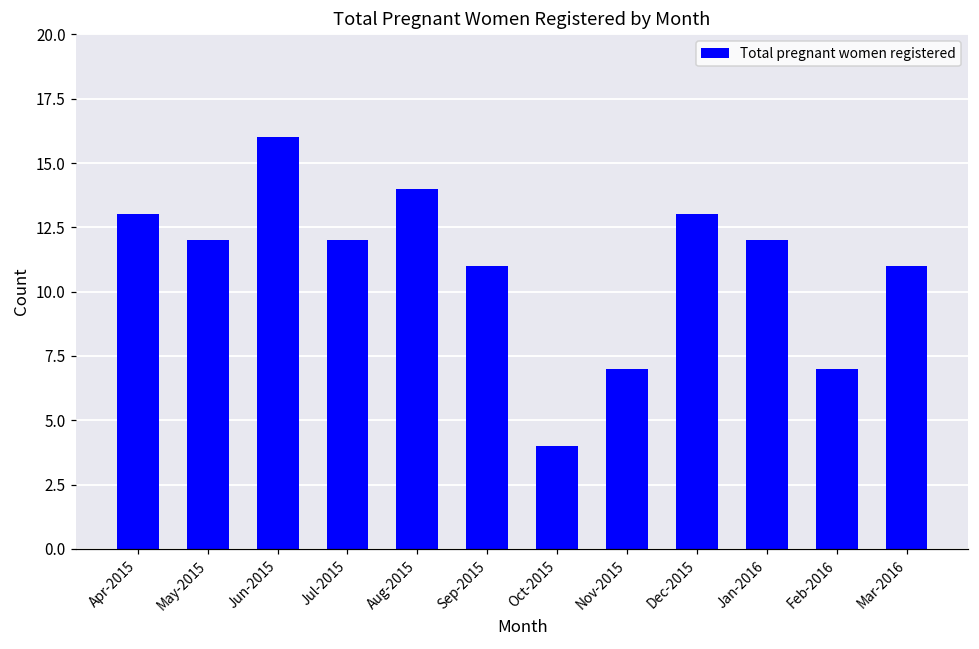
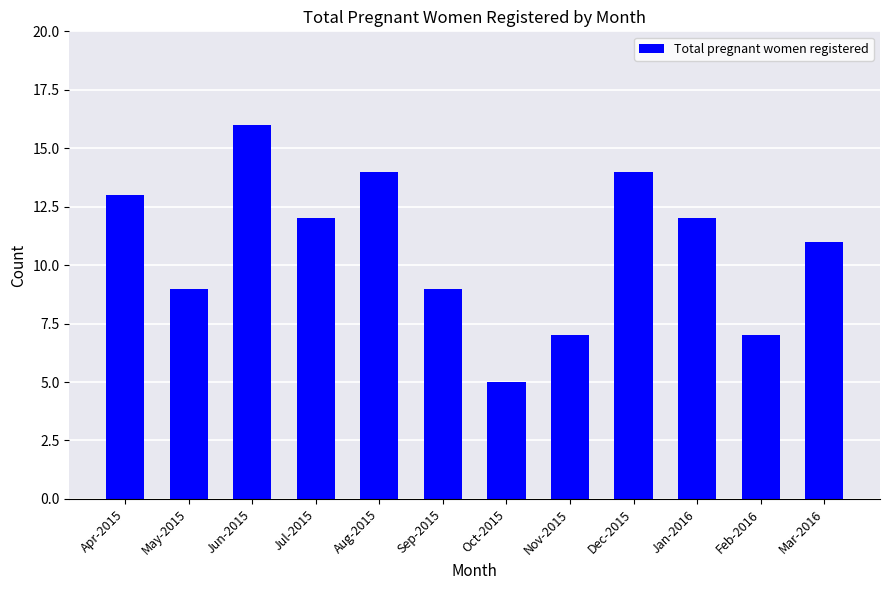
  {
    "Apr-2015": 13,
-   "May-2015": 12,
+   "May-2015": 9,
    "Jun-2015": 16,
    "Jul-2015": 12,
    "Aug-2015": 14,
-   "Sep-2015": 11,
-   "Oct-2015": 4,
+   "Sep-2015": 9,
+   "Oct-2015": 5,
    "Nov-2015": 7,
-   "Dec-2015": 13,
+   "Dec-2015": 14,
    "Jan-2016": 12,
    "Feb-2016": 7,
    "Mar-2016": 11
  }
